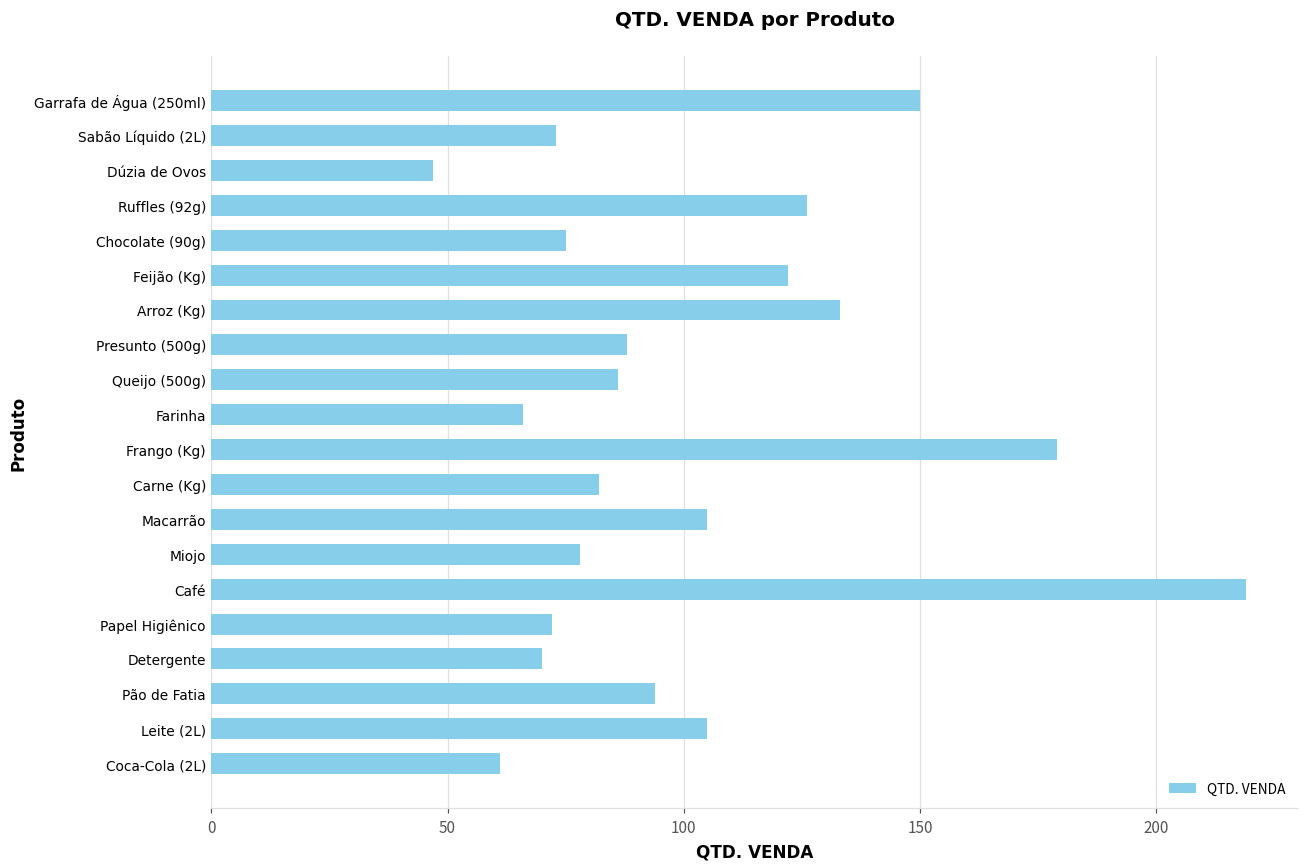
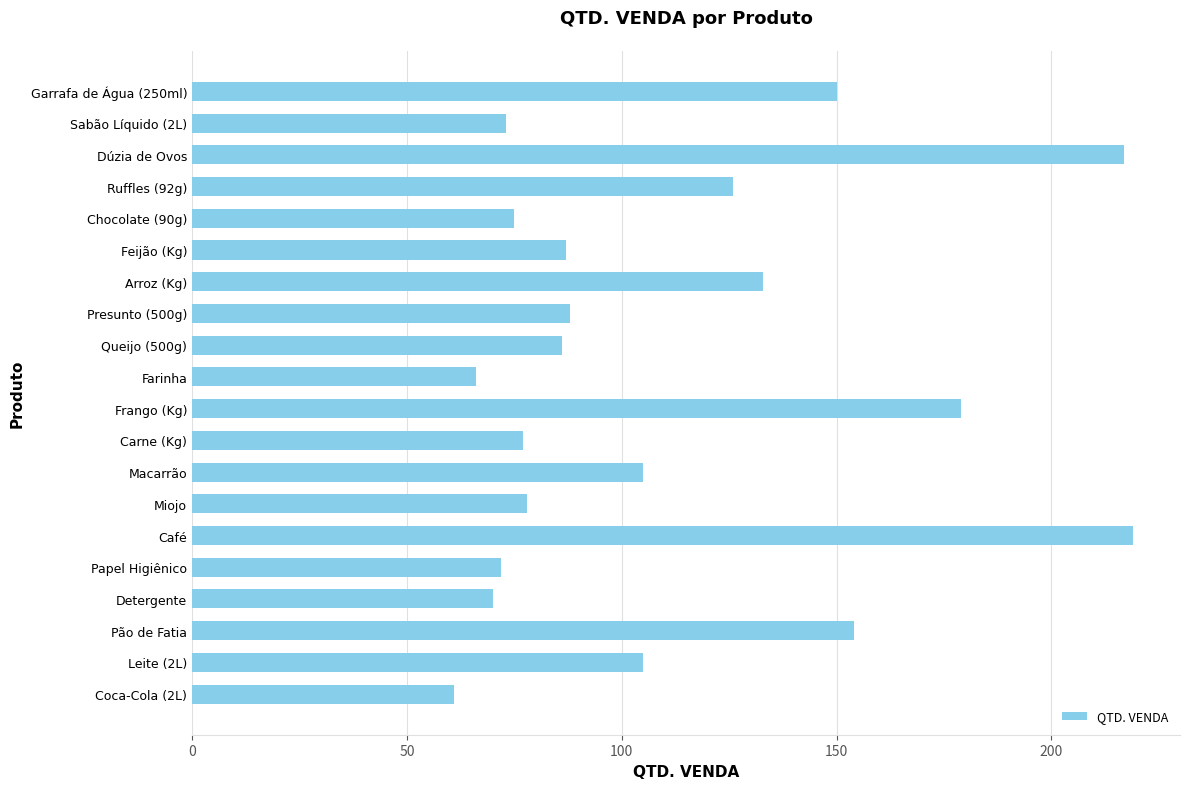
  {
    "Garrafa de Água (250ml)": 150,
    "Sabão Líquido (2L)": 73,
-   "Dúzia de Ovos": 47,
+   "Dúzia de Ovos": 217,
    "Ruffles (92g)": 126,
    "Chocolate (90g)": 75,
-   "Feijão (Kg)": 122,
+   "Feijão (Kg)": 87,
    "Arroz (Kg)": 133,
    "Presunto (500g)": 88,
    "Queijo (500g)": 86,
    "Farinha": 66,
    "Frango (Kg)": 179,
-   "Carne (Kg)": 82,
+   "Carne (Kg)": 77,
    "Macarrão": 105,
    "Miojo": 78,
    "Café": 219,
    "Papel Higiênico": 72,
    "Detergente": 70,
-   "Pão de Fatia": 94,
+   "Pão de Fatia": 154,
    "Leite (2L)": 105,
    "Coca-Cola (2L)": 61
  }
